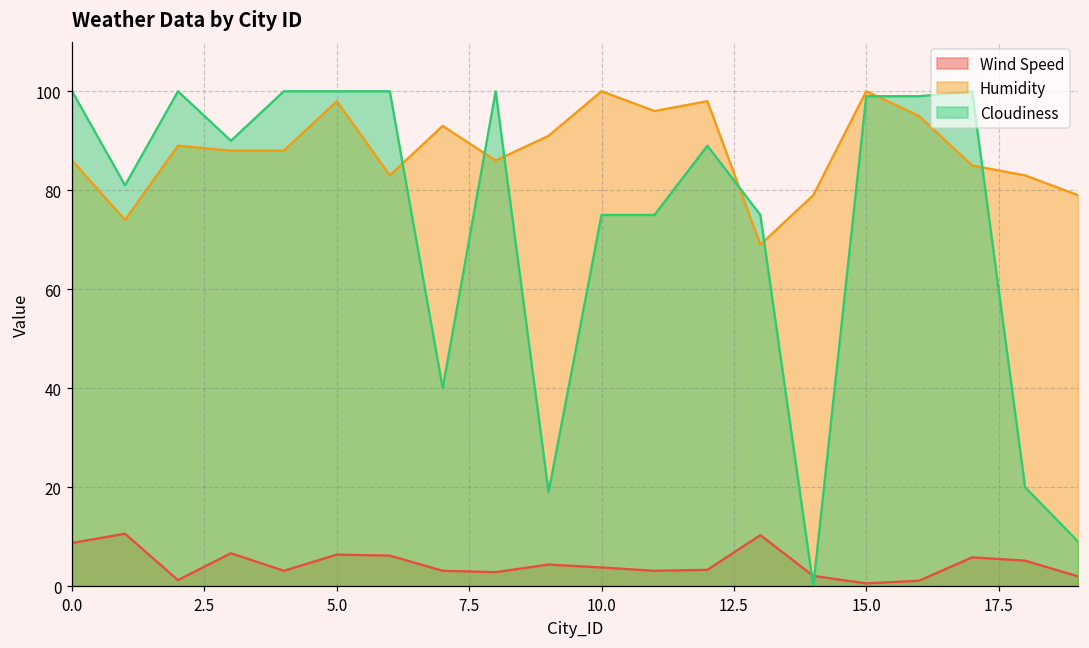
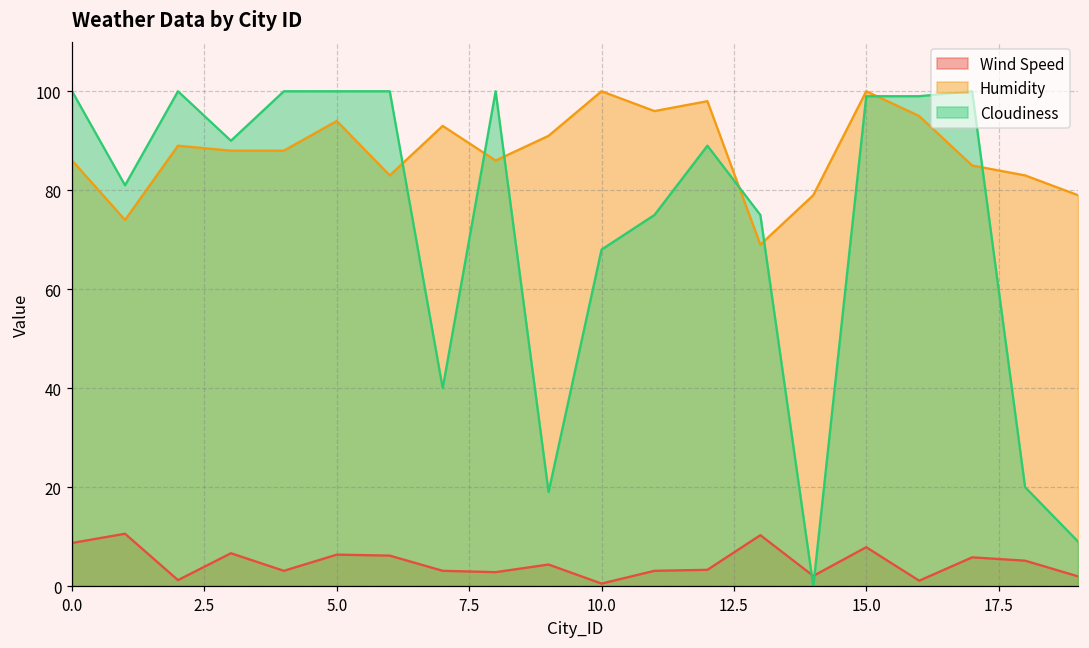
  {
    "Wind Speed": {
      "0.0": 9,
      "5.0": 6,
-     "10.0": 4,
-     "15.0": 1
+     "10.0": 1,
+     "15.0": 8
    },
    "Humidity": {
      "0.0": 86,
-     "5.0": 98,
+     "5.0": 94,
      "10.0": 100,
      "15.0": 100
    },
    "Cloudiness": {
      "0.0": 100,
      "5.0": 100,
-     "10.0": 75,
+     "10.0": 68,
      "15.0": 99
    }
  }
